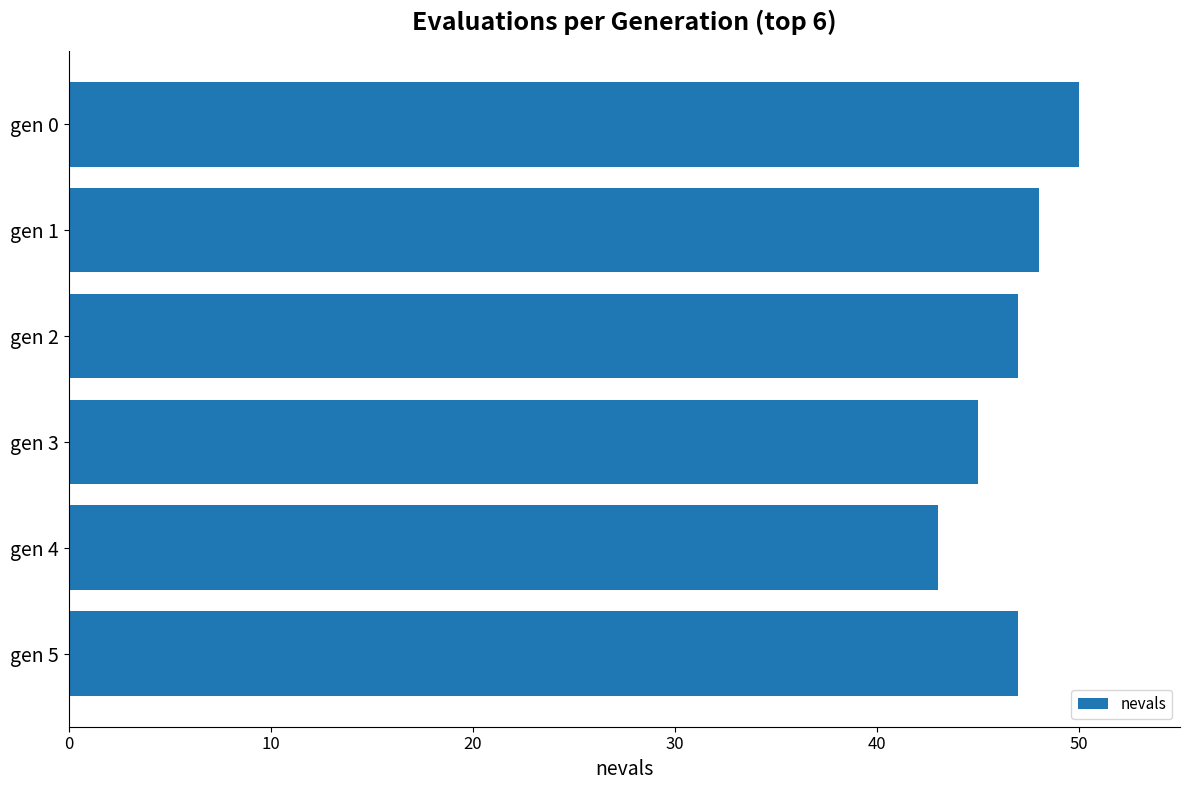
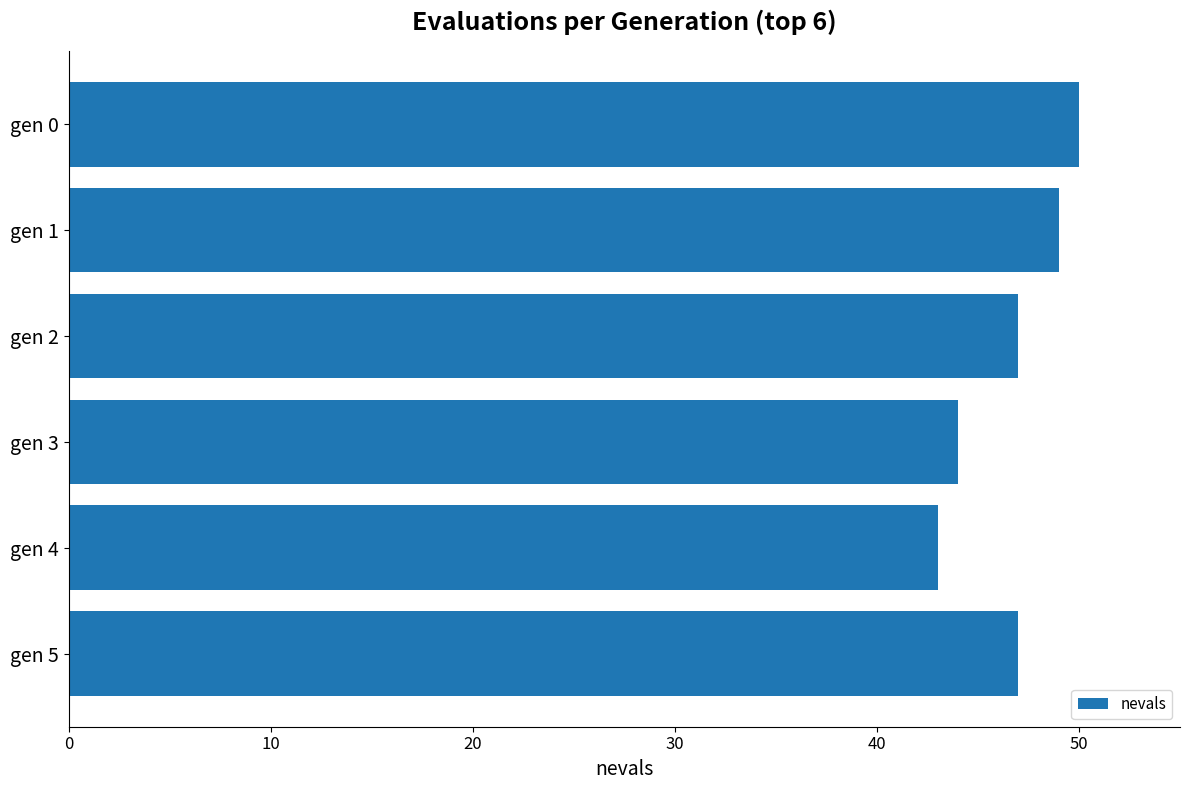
  {
    "gen 0": 50,
-   "gen 1": 48,
+   "gen 1": 49,
    "gen 2": 47,
-   "gen 3": 45,
+   "gen 3": 44,
    "gen 4": 43,
    "gen 5": 47
  }
